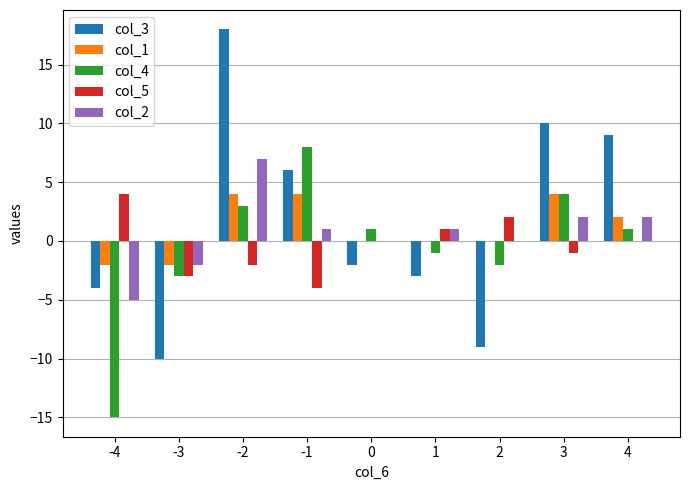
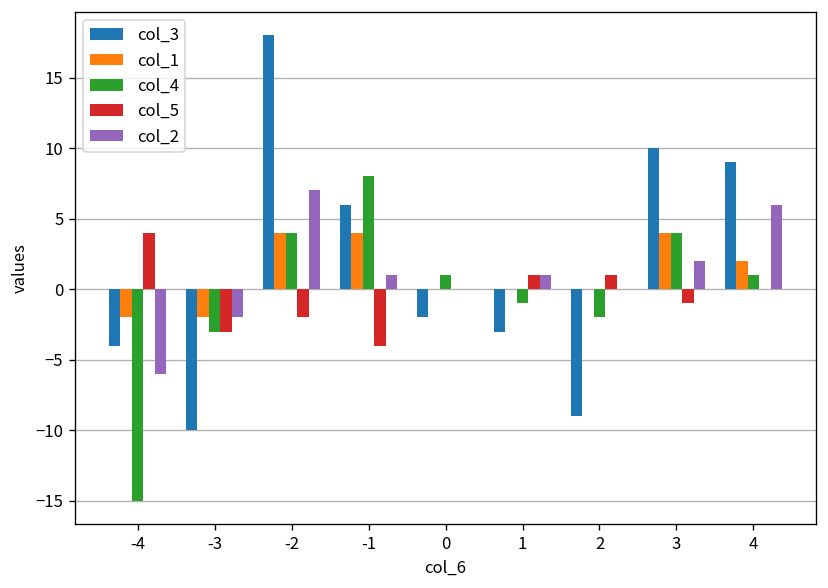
  {
    "col_3": {
      "-4": -4,
      "-3": -10,
      "-2": 18,
      "-1": 6,
      "0": -2,
      "1": -3,
      "2": -9,
      "3": 10,
      "4": 9
    },
    "col_1": {
      "-4": -2,
      "-3": -2,
      "-2": 4,
      "-1": 4,
      "0": 0,
      "1": 0,
      "2": 0,
      "3": 4,
      "4": 2
    },
    "col_4": {
      "-4": -15,
      "-3": -3,
-     "-2": 3,
+     "-2": 4,
      "-1": 8,
      "0": 1,
      "1": -1,
      "2": -2,
      "3": 4,
      "4": 1
    },
    "col_5": {
      "-4": 4,
      "-3": -3,
      "-2": -2,
      "-1": -4,
      "0": 0,
      "1": 1,
-     "2": 2,
+     "2": 1,
      "3": -1,
      "4": 0
    },
    "col_2": {
-     "-4": -5,
+     "-4": -6,
      "-3": -2,
      "-2": 7,
      "-1": 1,
      "0": 0,
      "1": 1,
      "2": 0,
      "3": 2,
-     "4": 2
+     "4": 6
    }
  }
